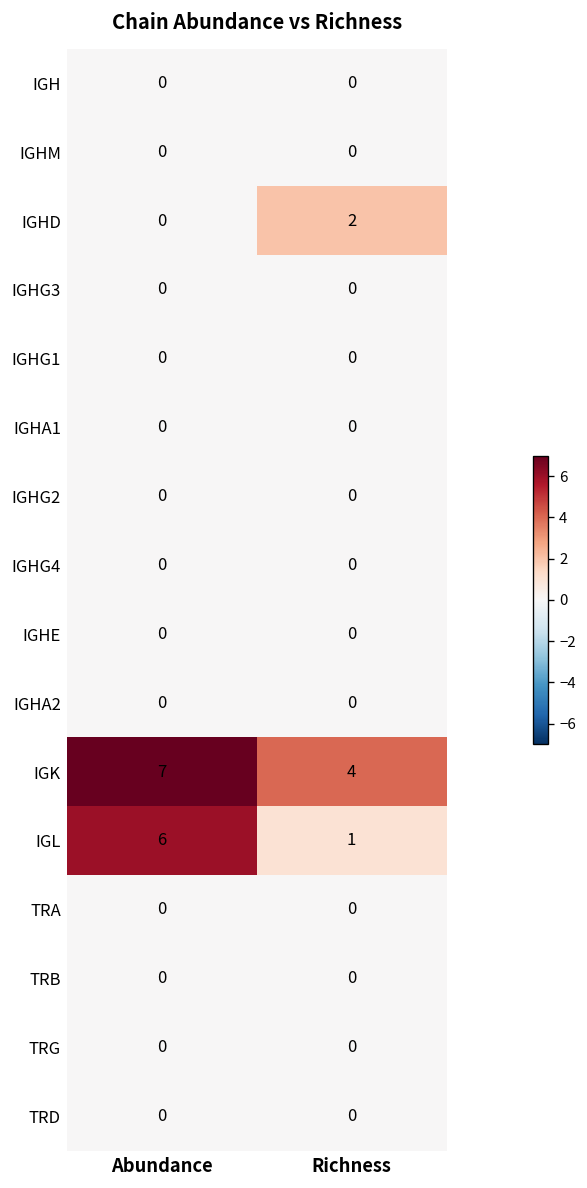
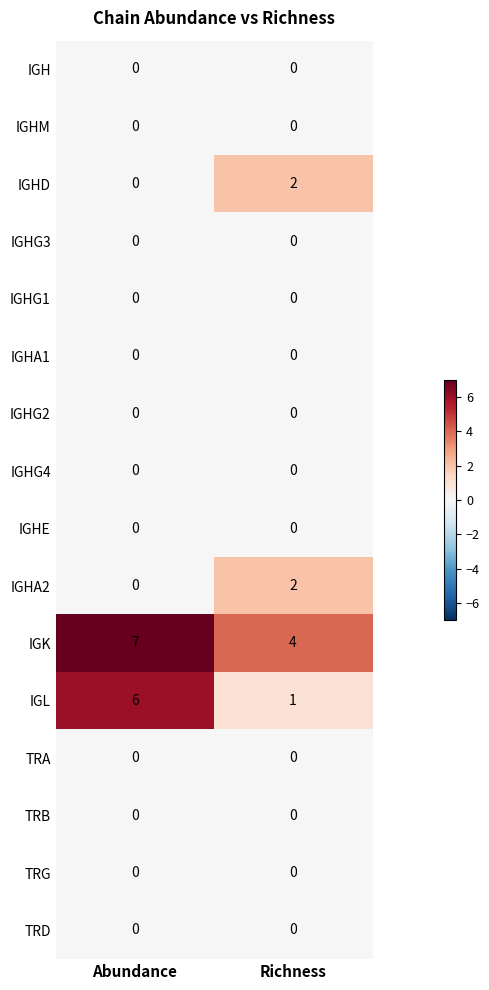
  {
    "IGH": {
      "Abundance": 0,
      "Richness": 0
    },
    "IGHM": {
      "Abundance": 0,
      "Richness": 0
    },
    "IGHD": {
      "Abundance": 0,
      "Richness": 2
    },
    "IGHG3": {
      "Abundance": 0,
      "Richness": 0
    },
    "IGHG1": {
      "Abundance": 0,
      "Richness": 0
    },
    "IGHA1": {
      "Abundance": 0,
      "Richness": 0
    },
    "IGHG2": {
      "Abundance": 0,
      "Richness": 0
    },
    "IGHG4": {
      "Abundance": 0,
      "Richness": 0
    },
    "IGHE": {
      "Abundance": 0,
      "Richness": 0
    },
    "IGHA2": {
      "Abundance": 0,
-     "Richness": 0
+     "Richness": 2
    },
    "IGK": {
      "Abundance": 7,
      "Richness": 4
    },
    "IGL": {
      "Abundance": 6,
      "Richness": 1
    },
    "TRA": {
      "Abundance": 0,
      "Richness": 0
    },
    "TRB": {
      "Abundance": 0,
      "Richness": 0
    },
    "TRG": {
      "Abundance": 0,
      "Richness": 0
    },
    "TRD": {
      "Abundance": 0,
      "Richness": 0
    }
  }
